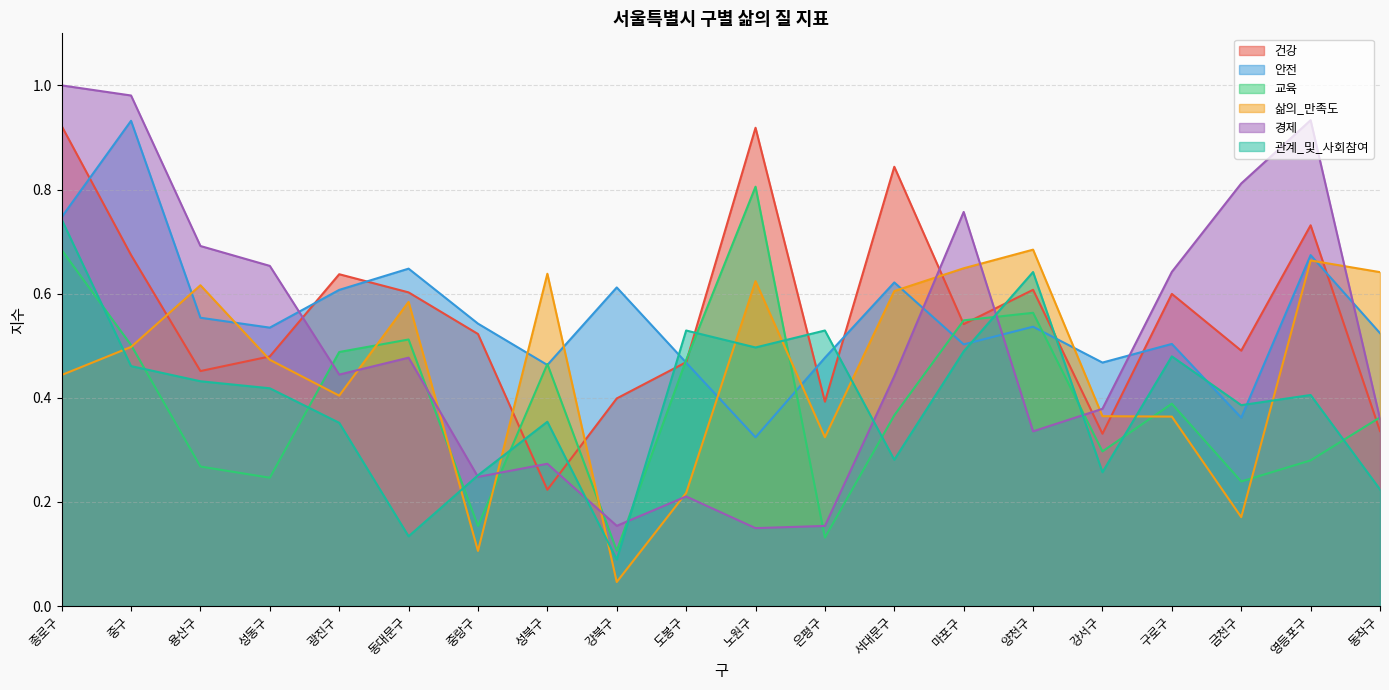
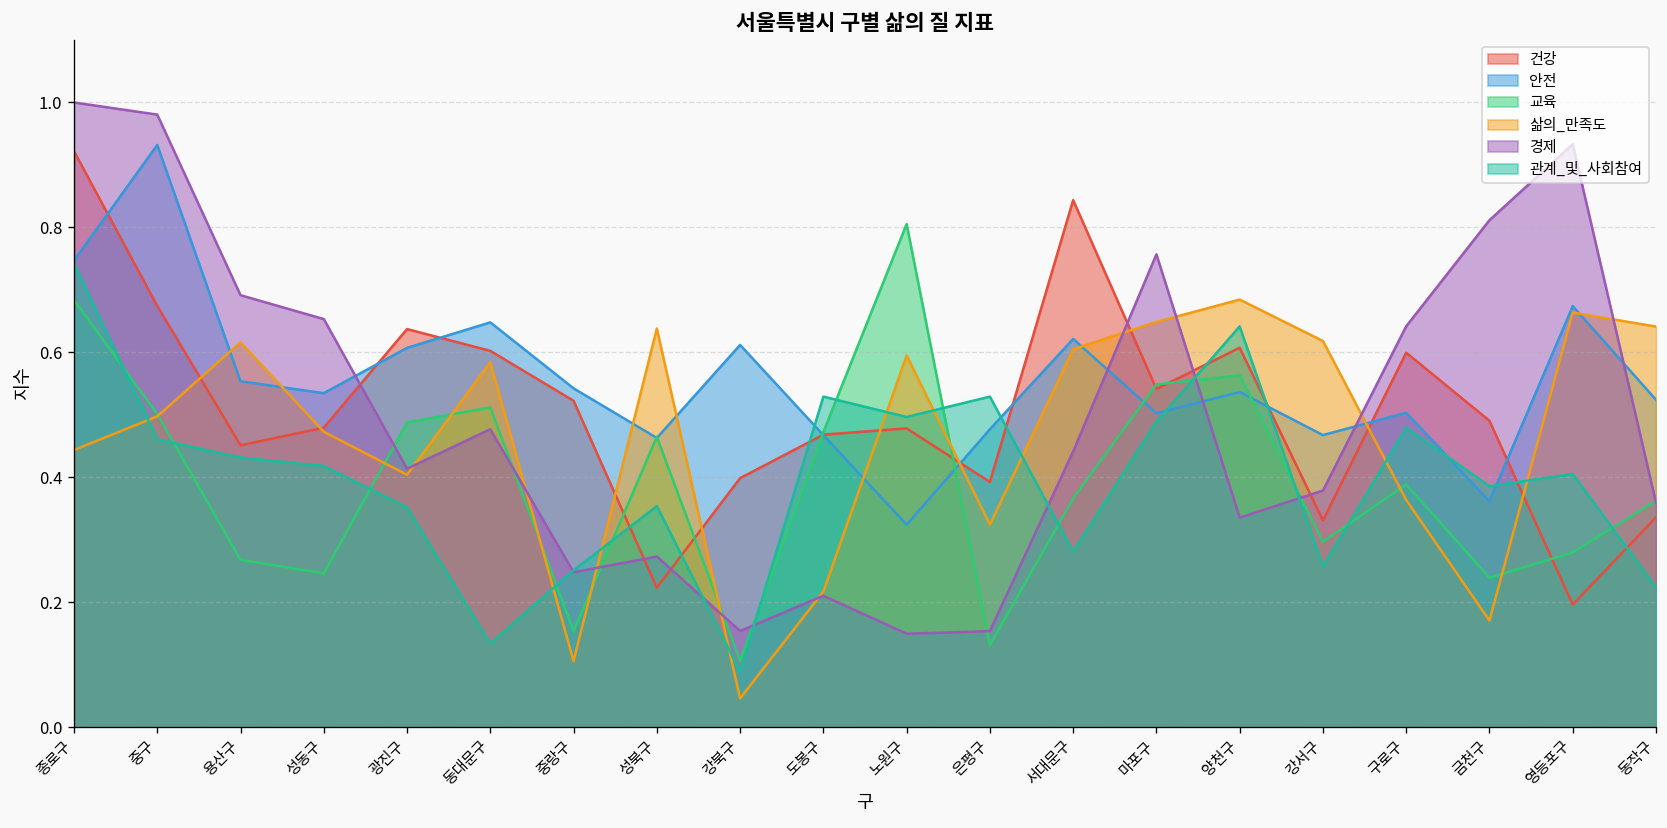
  {
    "건강": {
      "종로구": 0.92,
      "중구": 0.67,
      "용산구": 0.45,
      "성동구": 0.48,
      "광진구": 0.64,
      "동대문구": 0.60,
      "중랑구": 0.52,
      "성북구": 0.22,
      "강북구": 0.40,
-     "노원구": 0.92,
+     "노원구": 0.48,
      "은평구": 0.39,
      "서대문구": 0.84,
      "마포구": 0.54,
      "양천구": 0.61,
      "강서구": 0.33,
      "구로구": 0.60,
      "금천구": 0.49,
-     "영등포구": 0.73,
+     "영등포구": 0.20,
      "동작구": 0.34
    },
    "삶의_만족도": {
      "종로구": 0.44,
      "용산구": 0.62,
      "성동구": 0.47,
      "광진구": 0.40,
      "동대문구": 0.58,
      "중랑구": 0.11,
      "성북구": 0.64,
      "강북구": 0.05,
      "도봉구": 0.22,
-     "노원구": 0.62,
+     "노원구": 0.60,
      "은평구": 0.32,
      "서대문구": 0.61,
      "마포구": 0.65,
      "양천구": 0.68,
-     "강서구": 0.36,
+     "강서구": 0.62,
      "구로구": 0.36,
      "금천구": 0.17,
      "영등포구": 0.66,
      "동작구": 0.64
    },
    "경제": {
      "종로구": 1.00,
      "중구": 0.98,
      "용산구": 0.69,
      "성동구": 0.65,
-     "광진구": 0.44,
+     "광진구": 0.41,
      "동대문구": 0.48,
      "성북구": 0.27,
      "강북구": 0.15,
      "도봉구": 0.21,
      "노원구": 0.15,
      "은평구": 0.15,
      "서대문구": 0.44,
      "마포구": 0.76,
      "양천구": 0.34,
      "강서구": 0.38,
      "구로구": 0.64,
      "금천구": 0.81
    }
  }
